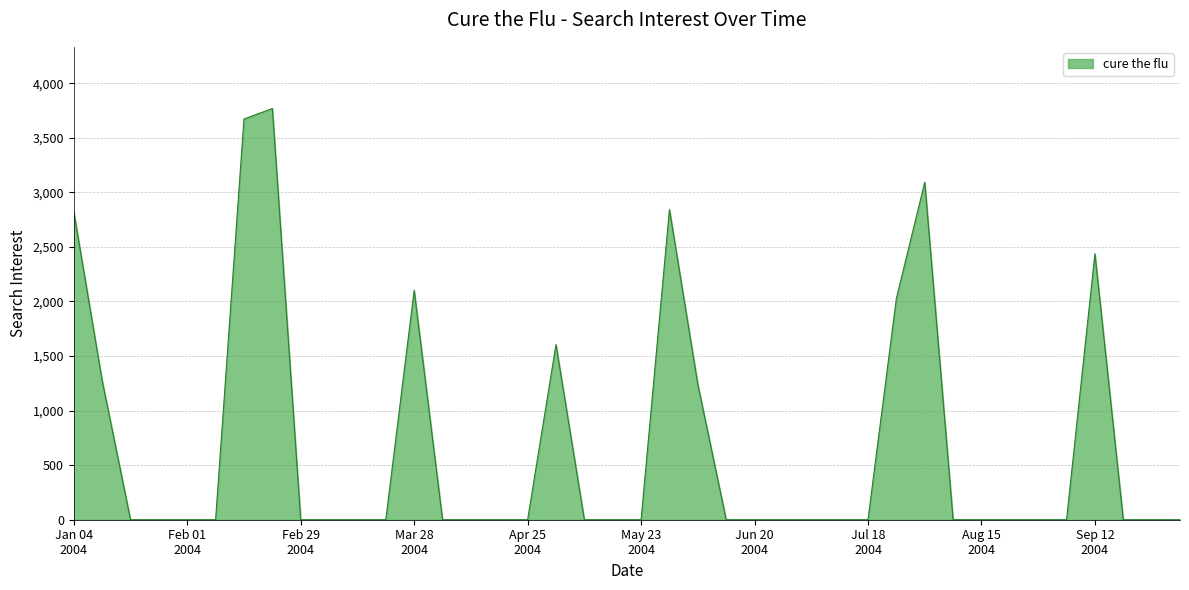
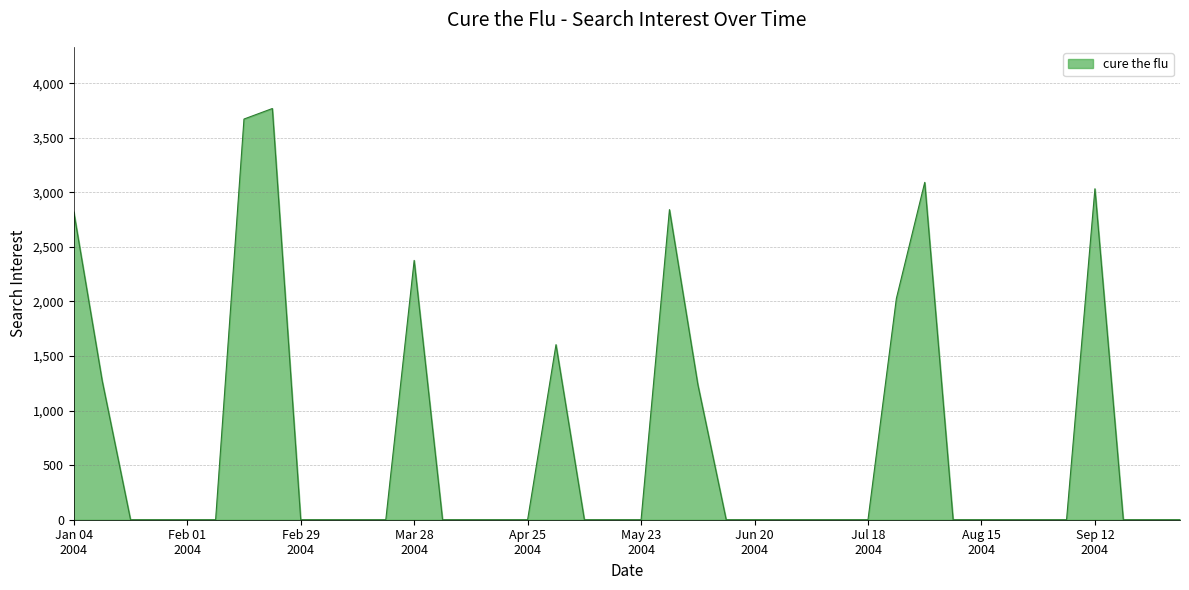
  {
    "Jan 04 2004": "2,820",
    "Feb 01 2004": "0",
    "Feb 29 2004": "0",
-   "Mar 28 2004": "2,100",
+   "Mar 28 2004": "2,380",
    "Apr 25 2004": "0",
    "May 23 2004": "0",
    "Jun 20 2004": "0",
    "Jul 18 2004": "0",
    "Aug 15 2004": "0",
-   "Sep 12 2004": "2,440"
+   "Sep 12 2004": "3,030"
  }
